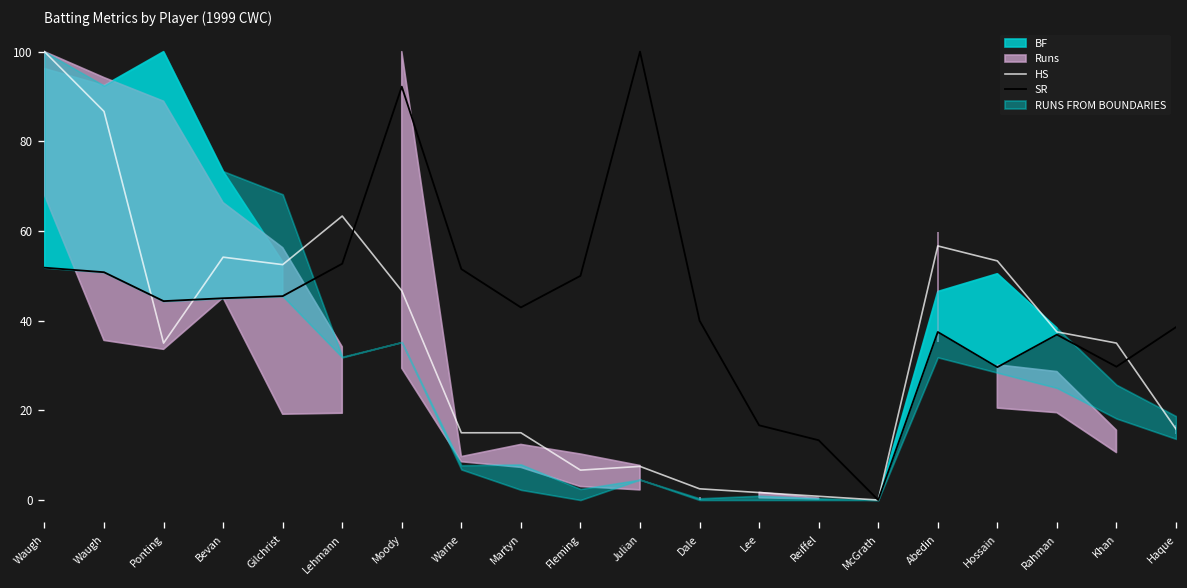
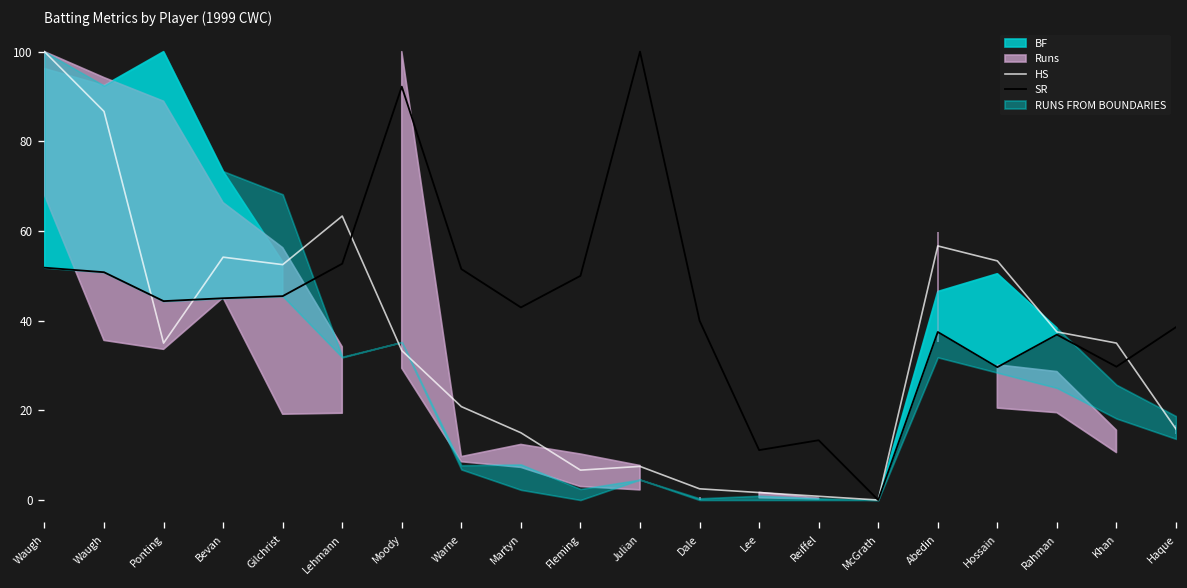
  {
    "HS": {
      "Ponting": 35,
      "Bevan": 54,
      "Gilchrist": 53,
      "Lehmann": 63,
-     "Moody": 47,
-     "Warne": 15,
+     "Moody": 33,
+     "Warne": 21,
      "Martyn": 15,
      "Fleming": 7,
      "Julian": 8,
      "Dale": 3,
      "Lee": 2,
      "Abedin": 57,
      "Hossain": 53,
      "Khan": 35,
      "Haque": 16
    },
    "SR": {
      "Ponting": 44,
      "Bevan": 45,
      "Gilchrist": 45,
      "Lehmann": 53,
      "Moody": 92,
      "Warne": 52,
      "Martyn": 43,
      "Fleming": 50,
      "Julian": 100,
      "Dale": 40,
-     "Lee": 17,
+     "Lee": 11,
      "Reiffel": 13,
      "Abedin": 37,
      "Hossain": 30,
      "Khan": 30,
      "Haque": 39
    },
    "RUNS FROM BOUNDARIES": {
      "Moody": 0,
      "Fleming": 2,
      "Julian": 0,
      "Lee": 1
    }
  }
